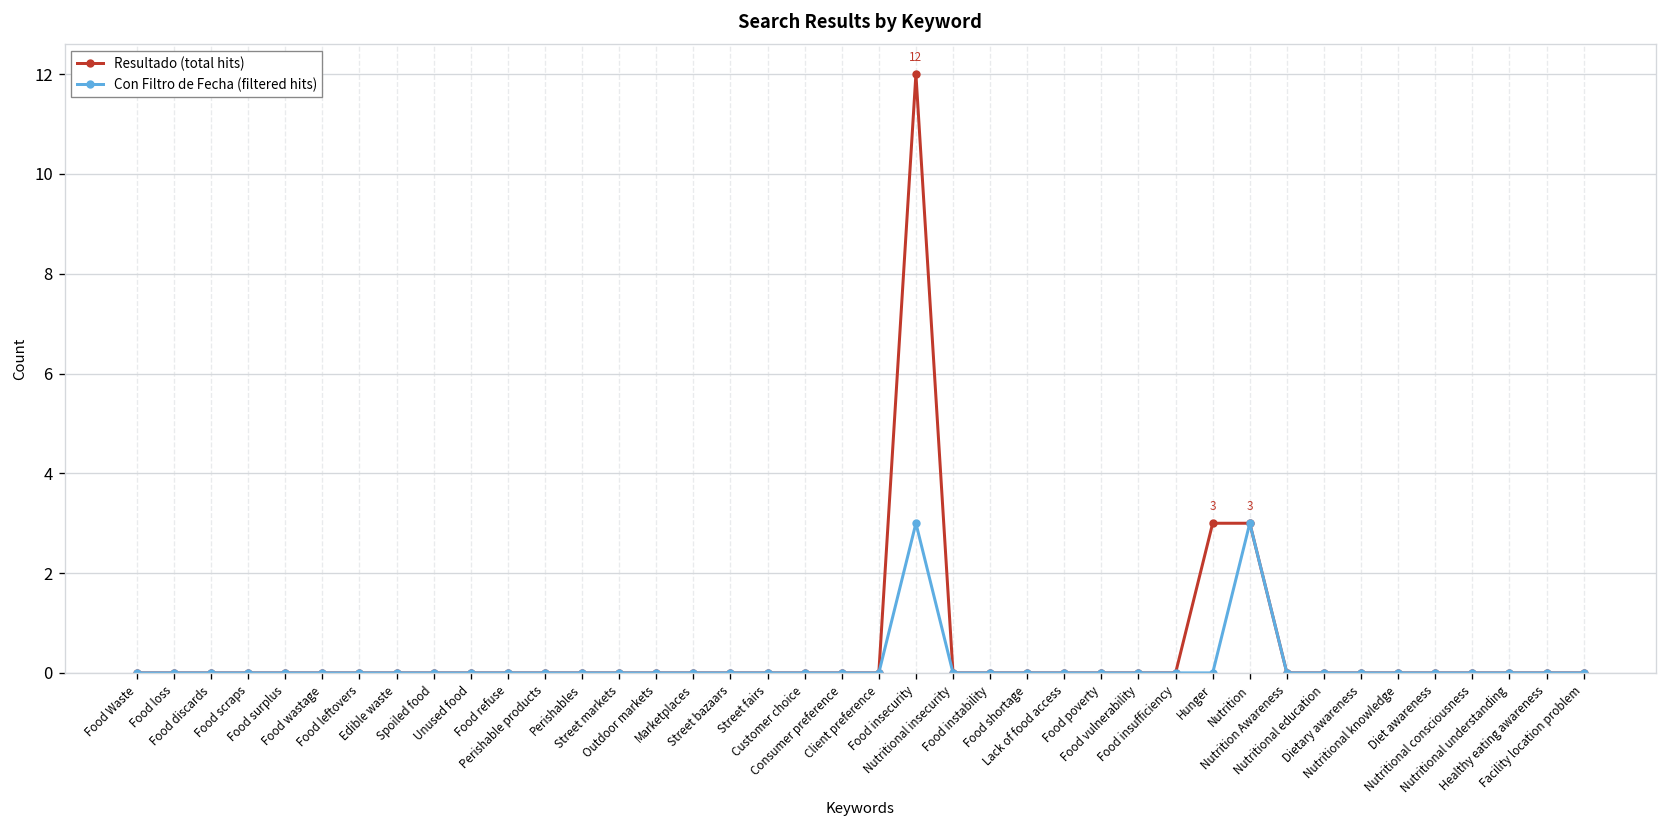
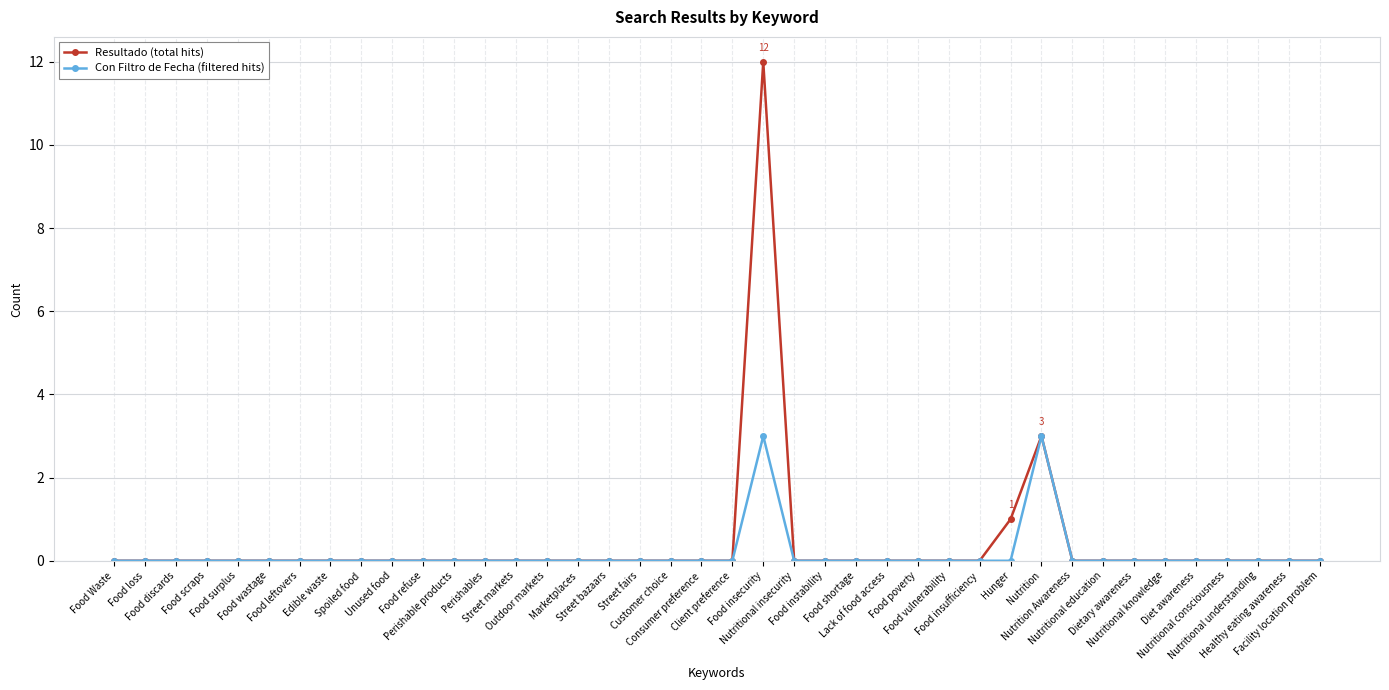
  {
    "Resultado (total hits)": {
      "Food insecurity": 12,
-     "Hunger": 3
+     "Hunger": 1
    },
    "Con Filtro de Fecha (filtered hits)": {
      "Food insecurity": 3.0,
      "Hunger": 0.0
    }
  }
